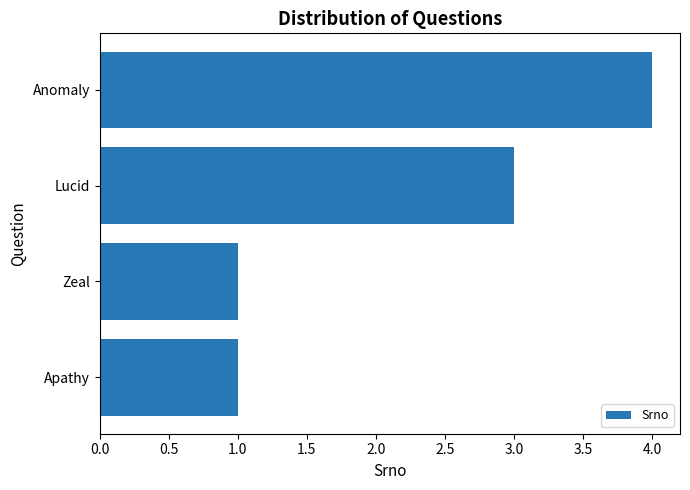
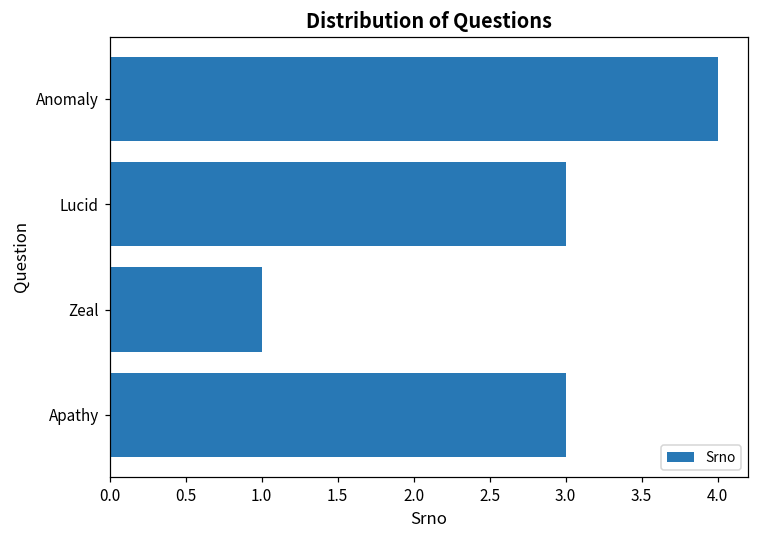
  {
    "Anomaly": 4,
    "Lucid": 3,
    "Zeal": 1,
-   "Apathy": 1
+   "Apathy": 3
  }
